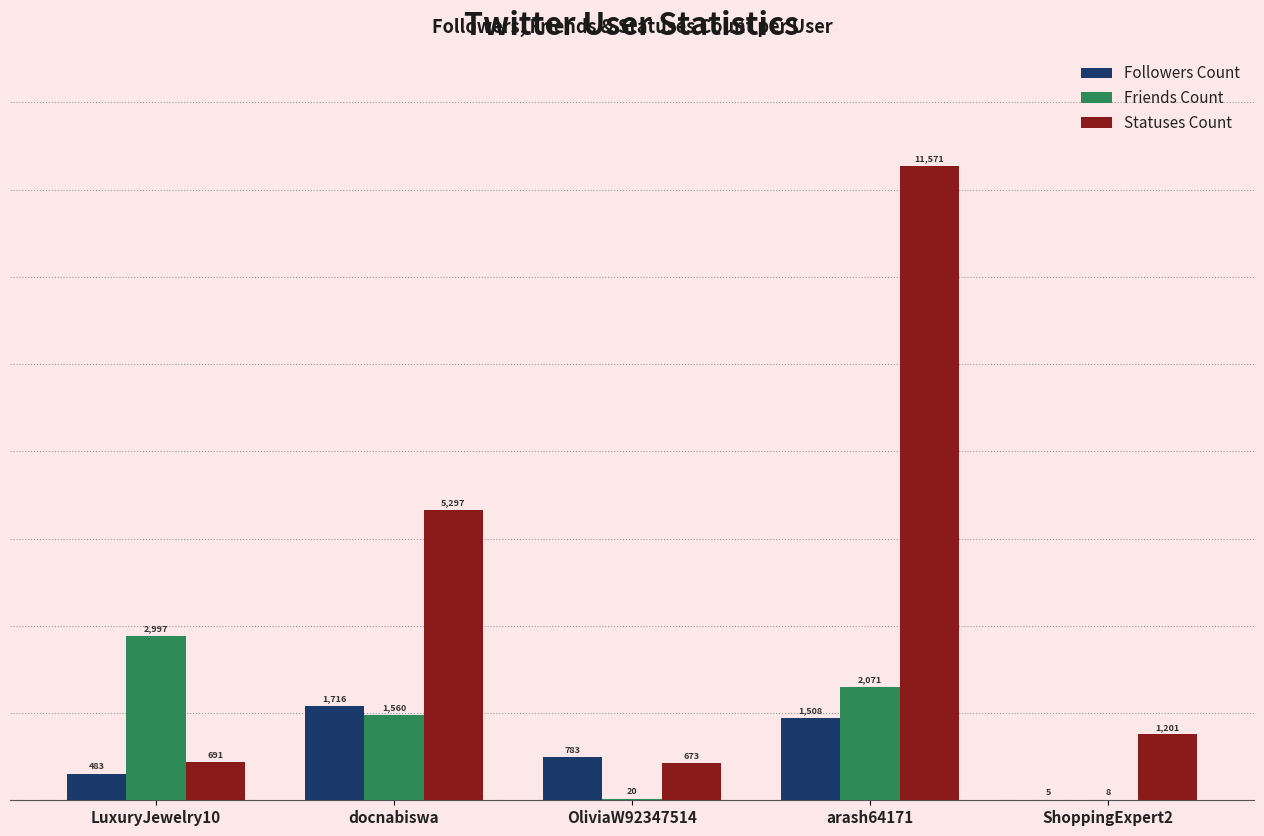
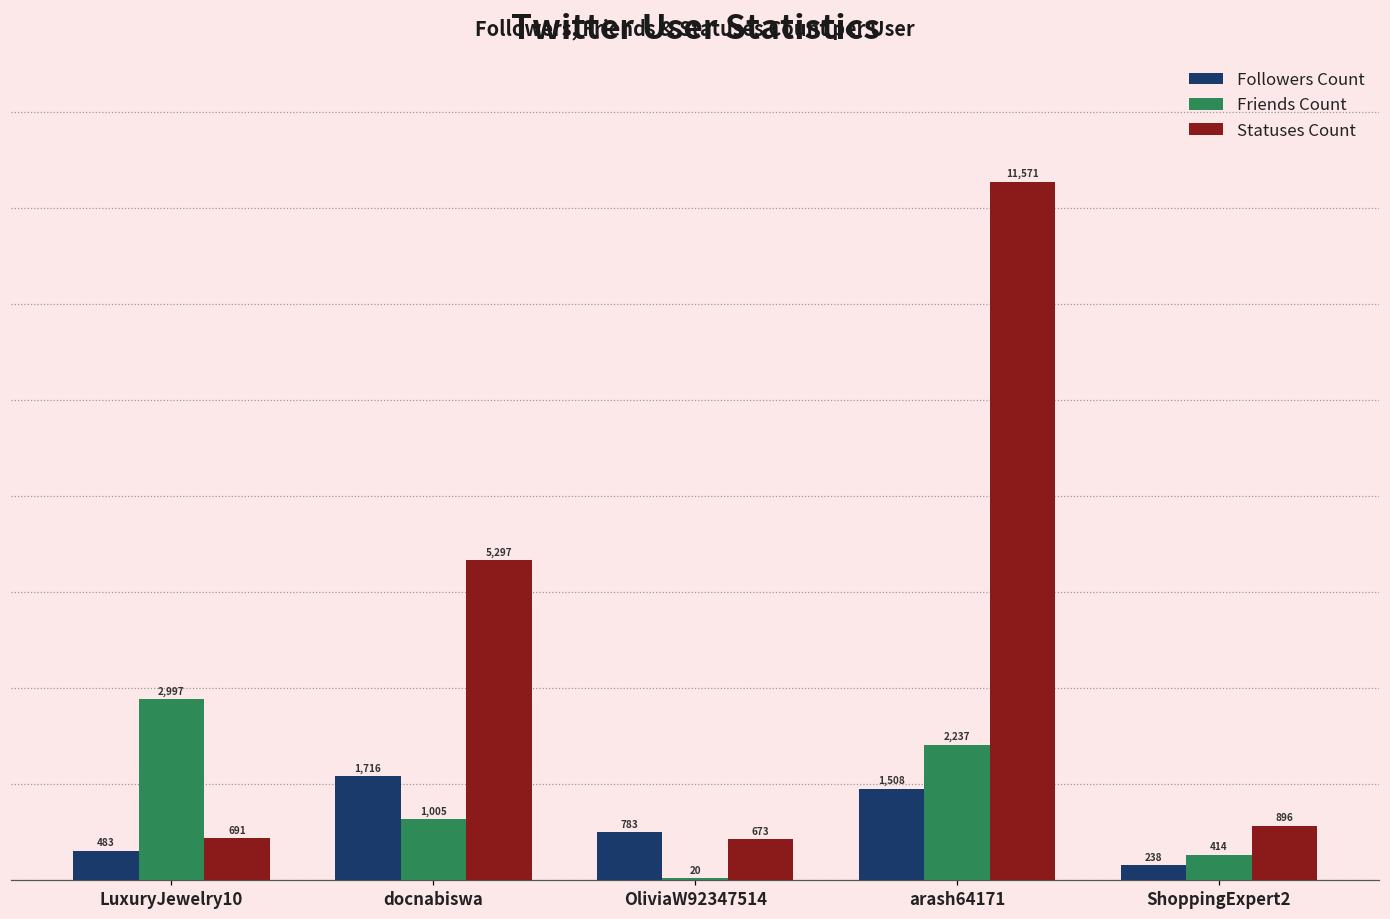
  {
    "Followers Count": {
      "LuxuryJewelry10": "483",
      "docnabiswa": "1,716",
      "OliviaW92347514": "783",
      "arash64171": "1,508",
-     "ShoppingExpert2": "5"
+     "ShoppingExpert2": "238"
    },
    "Friends Count": {
      "LuxuryJewelry10": "2,997",
-     "docnabiswa": "1,560",
+     "docnabiswa": "1,005",
      "OliviaW92347514": "20",
-     "arash64171": "2,071",
-     "ShoppingExpert2": "8"
+     "arash64171": "2,237",
+     "ShoppingExpert2": "414"
    },
    "Statuses Count": {
      "LuxuryJewelry10": "691",
      "docnabiswa": "5,297",
      "OliviaW92347514": "673",
      "arash64171": "11,571",
-     "ShoppingExpert2": "1,201"
+     "ShoppingExpert2": "896"
    }
  }
